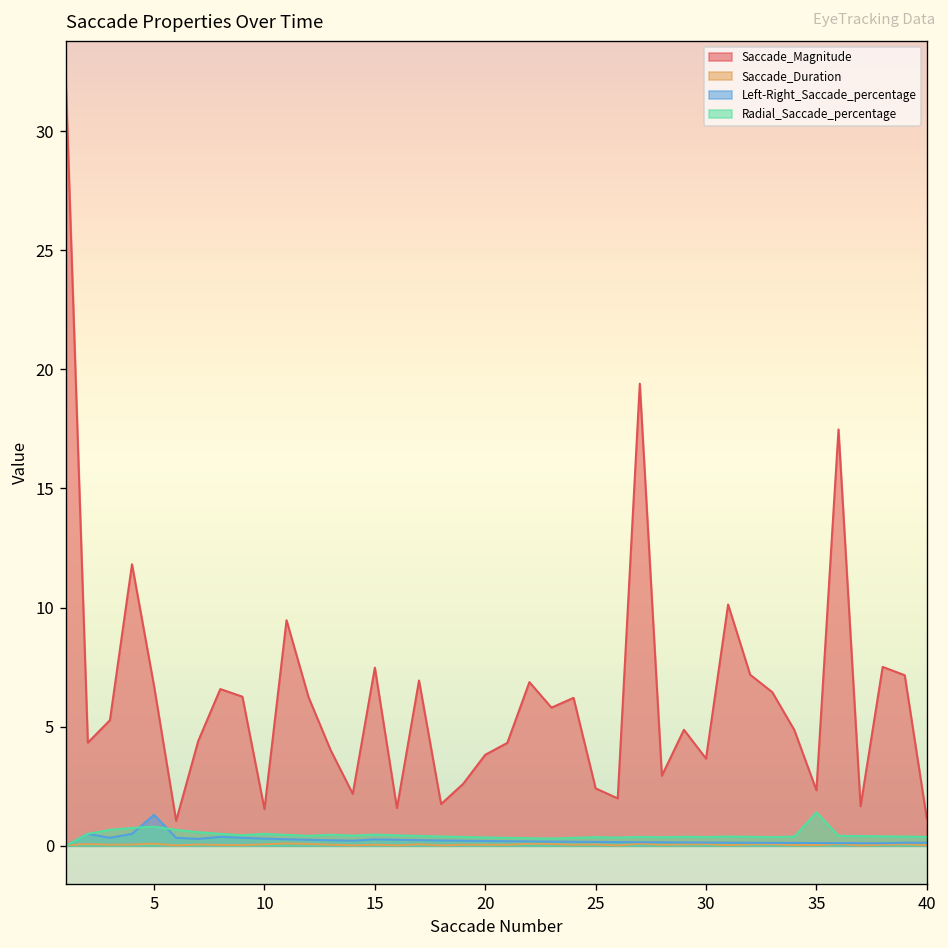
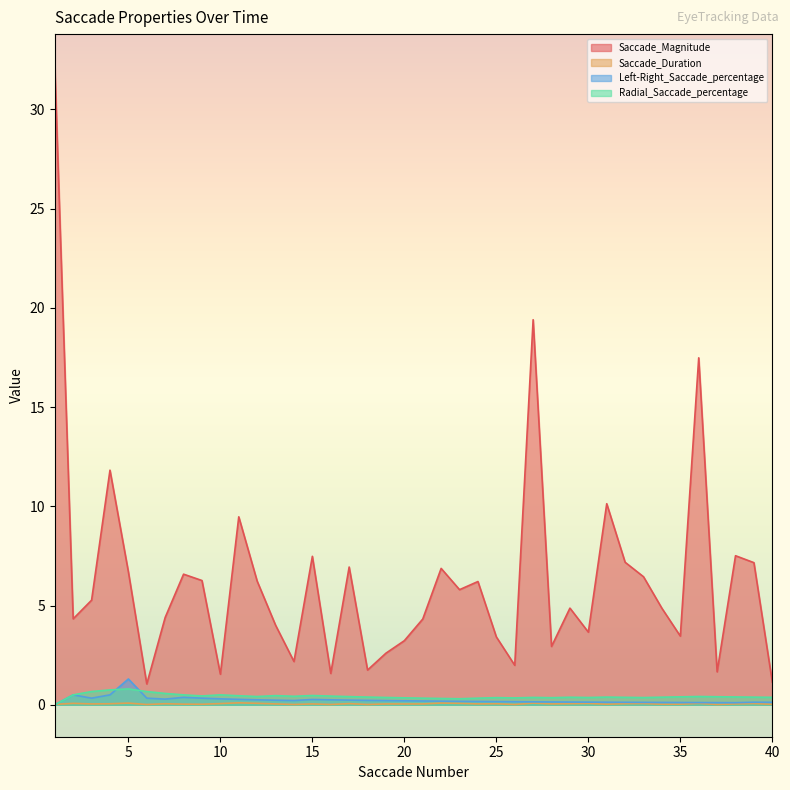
  {
    "Saccade_Magnitude": {
      "5": 6.7,
      "10": 1.5,
      "15": 7.5,
-     "20": 3.8,
-     "25": 2.4,
+     "20": 3.2,
+     "25": 3.4,
      "30": 3.7,
-     "35": 2.3,
+     "35": 3.5,
      "40": 1.1
    },
    "Saccade_Duration": {
      "5": 0.1,
      "10": 0.1,
      "15": 0.0,
      "20": 0.0
    },
    "Left-Right_Saccade_percentage": {
      "5": 1.3,
      "10": 0.3,
      "15": 0.3,
      "20": 0.2
    },
    "Radial_Saccade_percentage": {
      "5": 0.8,
      "10": 0.5,
      "15": 0.5,
      "20": 0.4,
      "25": 0.4,
      "30": 0.4,
-     "35": 1.4,
+     "35": 0.4,
      "40": 0.4
    }
  }
